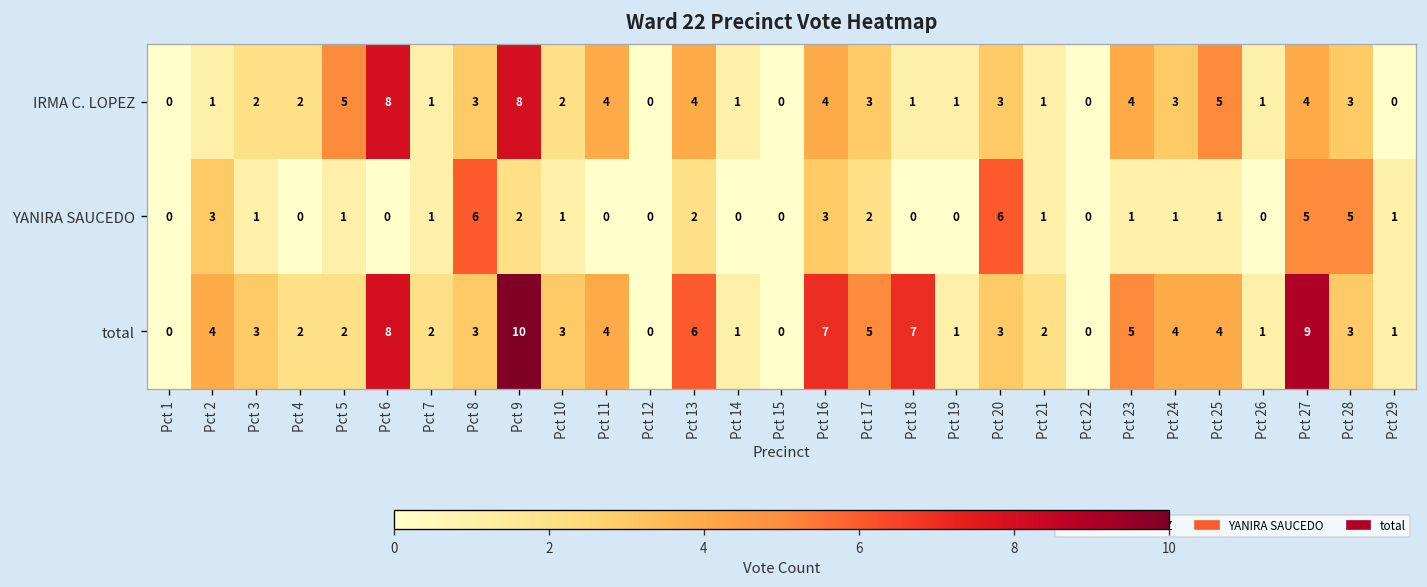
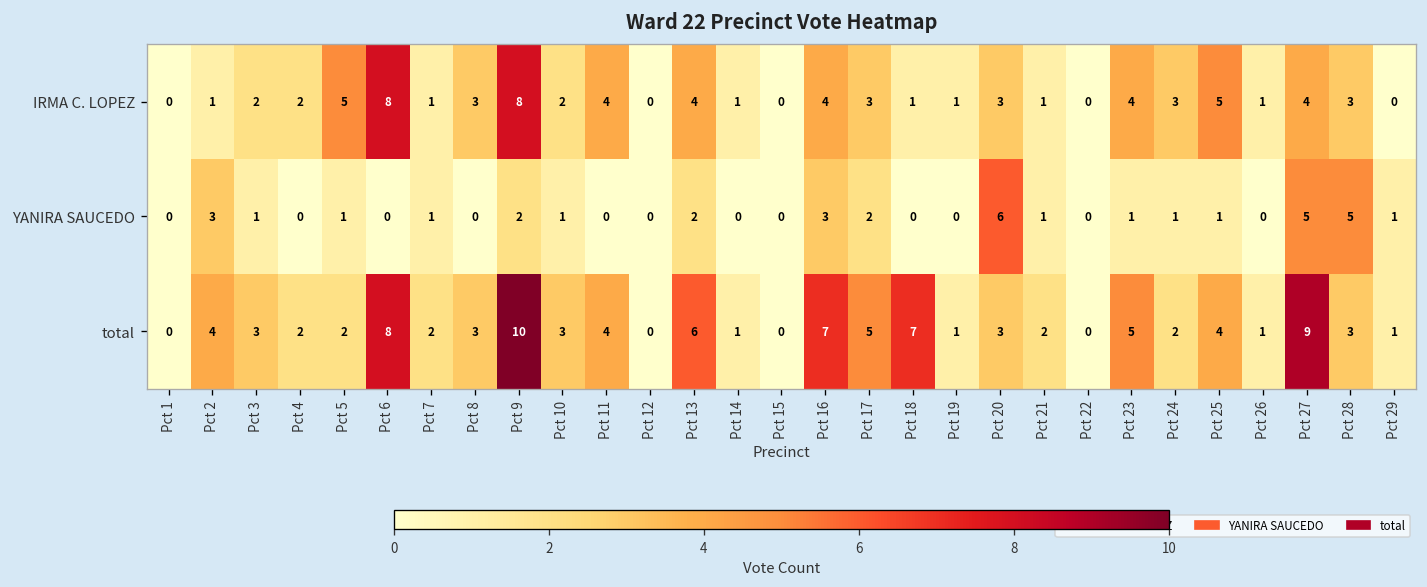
  {
    "IRMA C. LOPEZ": {
      "Pct 1": 0,
      "Pct 2": 1,
      "Pct 3": 2,
      "Pct 4": 2,
      "Pct 5": 5,
      "Pct 6": 8,
      "Pct 7": 1,
      "Pct 8": 3,
      "Pct 9": 8,
      "Pct 10": 2,
      "Pct 11": 4,
      "Pct 12": 0,
      "Pct 13": 4,
      "Pct 14": 1,
      "Pct 15": 0,
      "Pct 16": 4,
      "Pct 17": 3,
      "Pct 18": 1,
      "Pct 19": 1,
      "Pct 20": 3,
      "Pct 21": 1,
      "Pct 22": 0,
      "Pct 23": 4,
      "Pct 24": 3,
      "Pct 25": 5,
      "Pct 26": 1,
      "Pct 27": 4,
      "Pct 28": 3,
      "Pct 29": 0
    },
    "YANIRA SAUCEDO": {
      "Pct 1": 0,
      "Pct 2": 3,
      "Pct 3": 1,
      "Pct 4": 0,
      "Pct 5": 1,
      "Pct 6": 0,
      "Pct 7": 1,
-     "Pct 8": 6,
+     "Pct 8": 0,
      "Pct 9": 2,
      "Pct 10": 1,
      "Pct 11": 0,
      "Pct 12": 0,
      "Pct 13": 2,
      "Pct 14": 0,
      "Pct 15": 0,
      "Pct 16": 3,
      "Pct 17": 2,
      "Pct 18": 0,
      "Pct 19": 0,
      "Pct 20": 6,
      "Pct 21": 1,
      "Pct 22": 0,
      "Pct 23": 1,
      "Pct 24": 1,
      "Pct 25": 1,
      "Pct 26": 0,
      "Pct 27": 5,
      "Pct 28": 5,
      "Pct 29": 1
    },
    "total": {
      "Pct 1": 0,
      "Pct 2": 4,
      "Pct 3": 3,
      "Pct 4": 2,
      "Pct 5": 2,
      "Pct 6": 8,
      "Pct 7": 2,
      "Pct 8": 3,
      "Pct 9": 10,
      "Pct 10": 3,
      "Pct 11": 4,
      "Pct 12": 0,
      "Pct 13": 6,
      "Pct 14": 1,
      "Pct 15": 0,
      "Pct 16": 7,
      "Pct 17": 5,
      "Pct 18": 7,
      "Pct 19": 1,
      "Pct 20": 3,
      "Pct 21": 2,
      "Pct 22": 0,
      "Pct 23": 5,
-     "Pct 24": 4,
+     "Pct 24": 2,
      "Pct 25": 4,
      "Pct 26": 1,
      "Pct 27": 9,
      "Pct 28": 3,
      "Pct 29": 1
    }
  }
